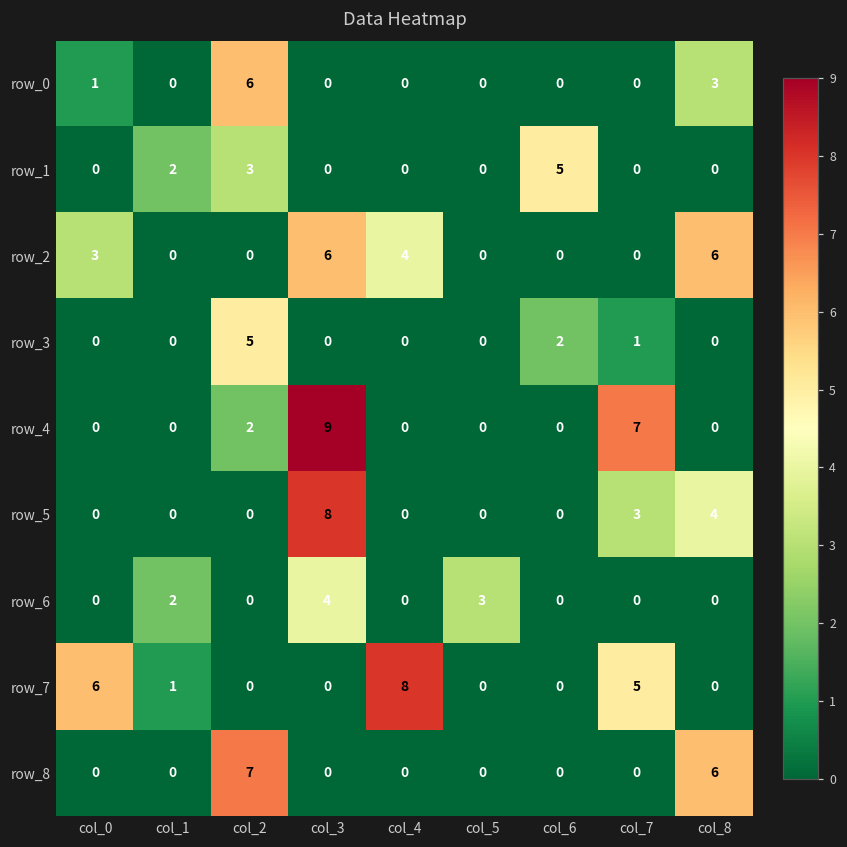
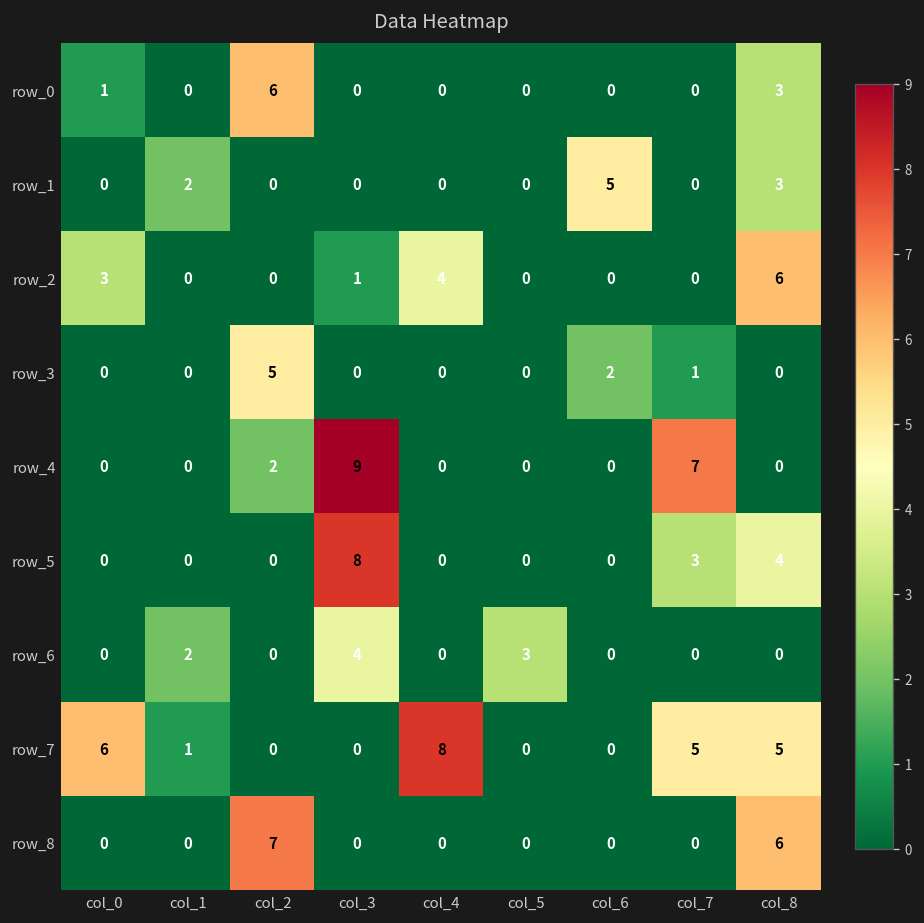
  {
    "row_0": {
      "col_0": 1,
      "col_1": 0,
      "col_2": 6,
      "col_3": 0,
      "col_4": 0,
      "col_5": 0,
      "col_6": 0,
      "col_7": 0,
      "col_8": 3
    },
    "row_1": {
      "col_0": 0,
      "col_1": 2,
-     "col_2": 3,
+     "col_2": 0,
      "col_3": 0,
      "col_4": 0,
      "col_5": 0,
      "col_6": 5,
      "col_7": 0,
-     "col_8": 0
+     "col_8": 3
    },
    "row_2": {
      "col_0": 3,
      "col_1": 0,
      "col_2": 0,
-     "col_3": 6,
+     "col_3": 1,
      "col_4": 4,
      "col_5": 0,
      "col_6": 0,
      "col_7": 0,
      "col_8": 6
    },
    "row_3": {
      "col_0": 0,
      "col_1": 0,
      "col_2": 5,
      "col_3": 0,
      "col_4": 0,
      "col_5": 0,
      "col_6": 2,
      "col_7": 1,
      "col_8": 0
    },
    "row_4": {
      "col_0": 0,
      "col_1": 0,
      "col_2": 2,
      "col_3": 9,
      "col_4": 0,
      "col_5": 0,
      "col_6": 0,
      "col_7": 7,
      "col_8": 0
    },
    "row_5": {
      "col_0": 0,
      "col_1": 0,
      "col_2": 0,
      "col_3": 8,
      "col_4": 0,
      "col_5": 0,
      "col_6": 0,
      "col_7": 3,
      "col_8": 4
    },
    "row_6": {
      "col_0": 0,
      "col_1": 2,
      "col_2": 0,
      "col_3": 4,
      "col_4": 0,
      "col_5": 3,
      "col_6": 0,
      "col_7": 0,
      "col_8": 0
    },
    "row_7": {
      "col_0": 6,
      "col_1": 1,
      "col_2": 0,
      "col_3": 0,
      "col_4": 8,
      "col_5": 0,
      "col_6": 0,
      "col_7": 5,
-     "col_8": 0
+     "col_8": 5
    },
    "row_8": {
      "col_0": 0,
      "col_1": 0,
      "col_2": 7,
      "col_3": 0,
      "col_4": 0,
      "col_5": 0,
      "col_6": 0,
      "col_7": 0,
      "col_8": 6
    }
  }
